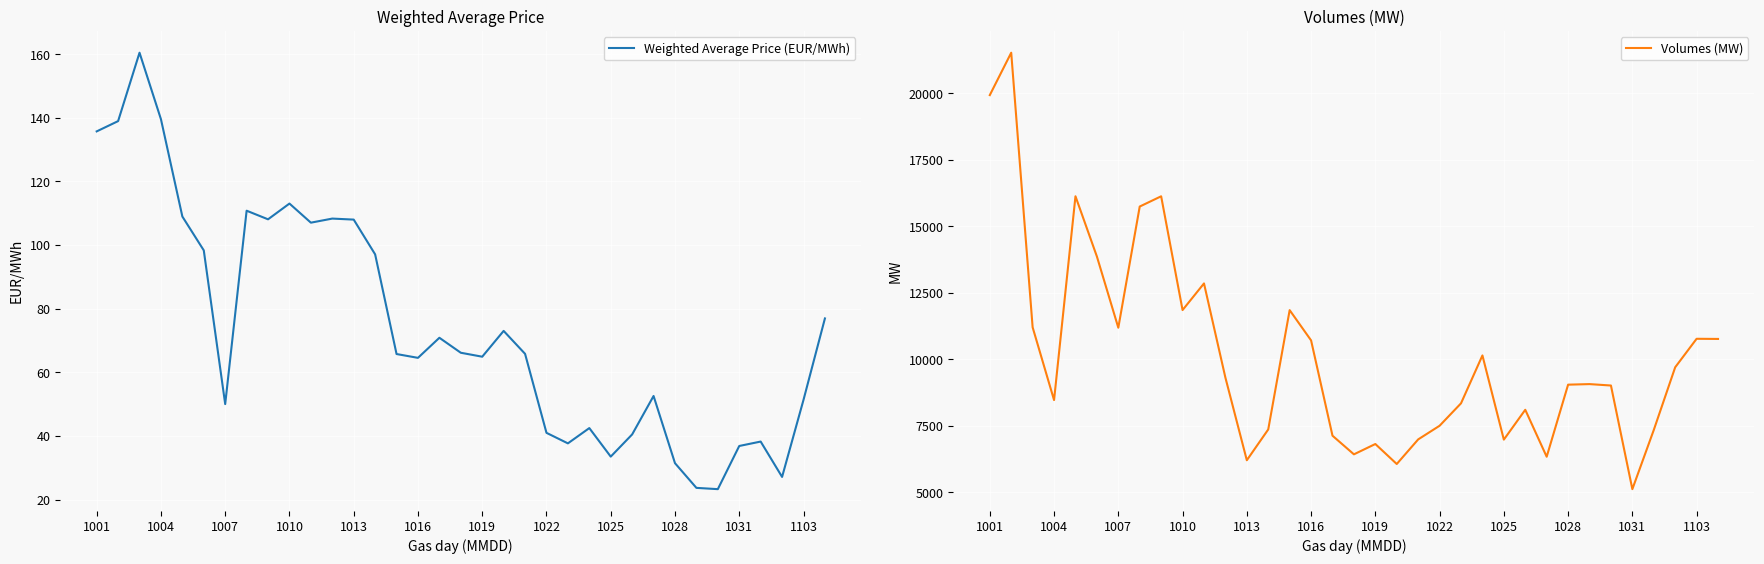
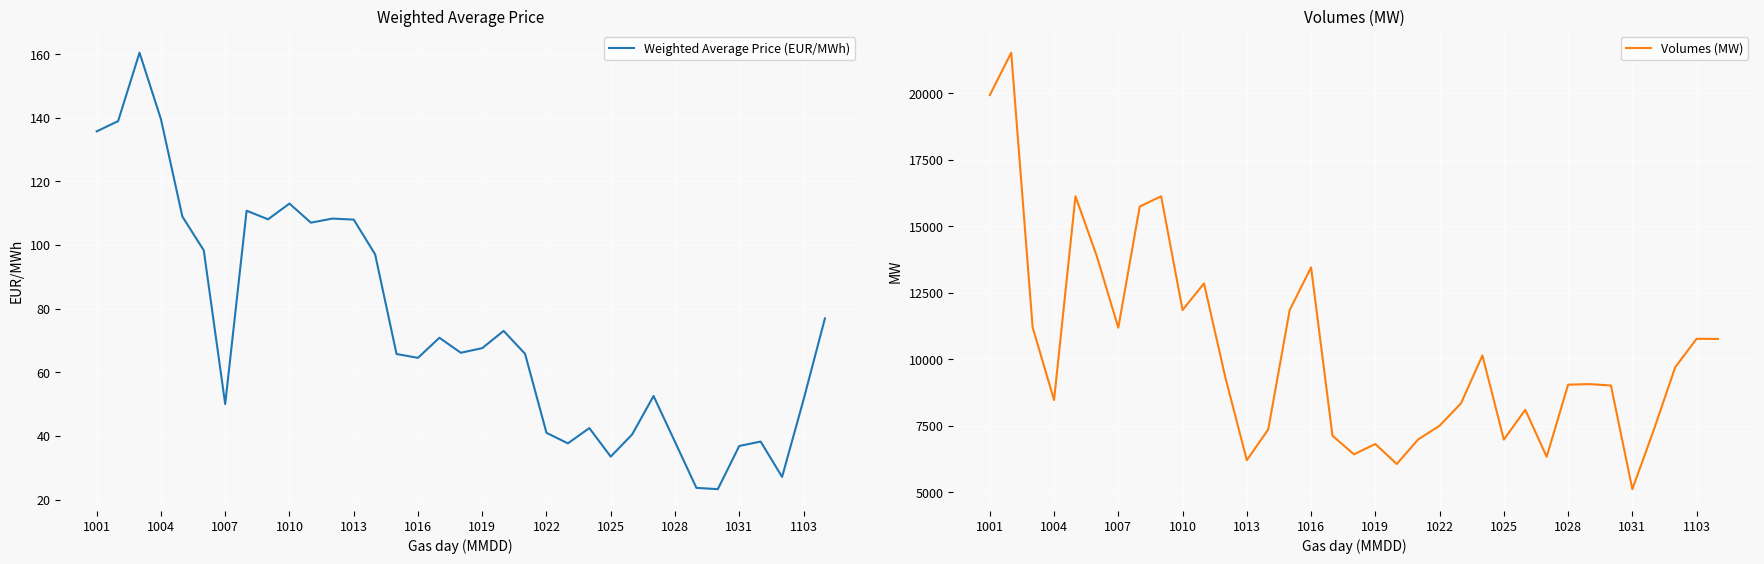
  {
    "Weighted Average Price": {
      "1001": 136,
      "1004": 140,
      "1007": 50,
      "1010": 113,
      "1013": 108,
      "1016": 65,
-     "1019": 65,
+     "1019": 68,
      "1022": 41,
      "1025": 34,
-     "1028": 31,
+     "1028": 38,
      "1031": 37,
      "1103": 51
    },
    "Volumes (MW)": {
      "1001": 19900,
      "1004": 8500,
      "1007": 11200,
      "1010": 11800,
      "1013": 6200,
-     "1016": 10700,
+     "1016": 13500,
      "1019": 6800,
      "1022": 7500,
      "1025": 7000,
      "1028": 9000,
      "1031": 5100,
      "1103": 10800
    }
  }
